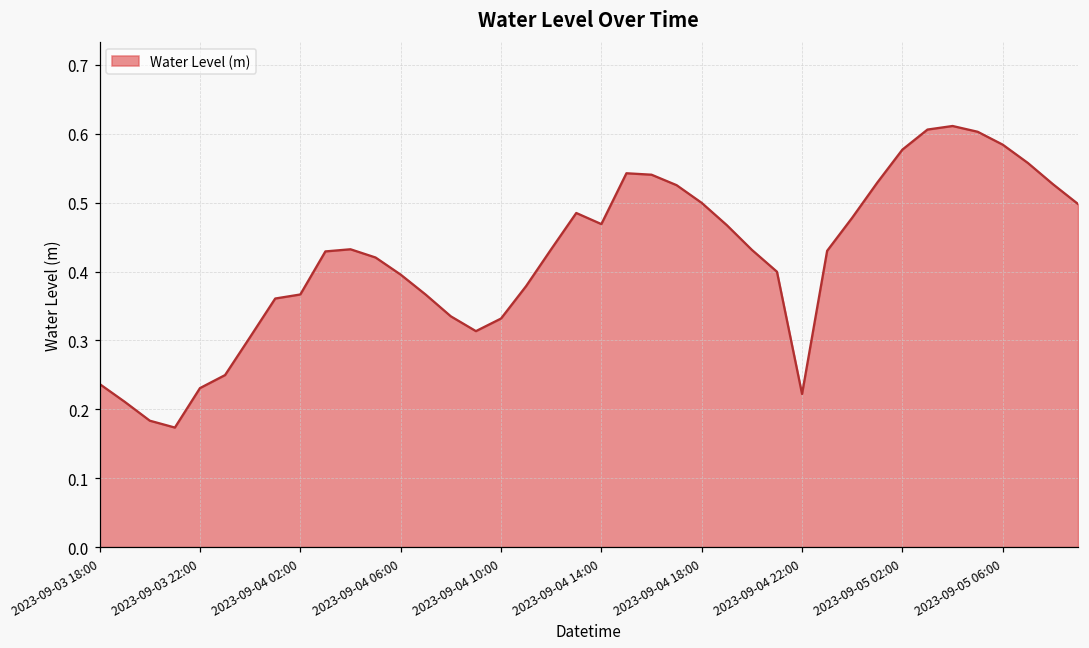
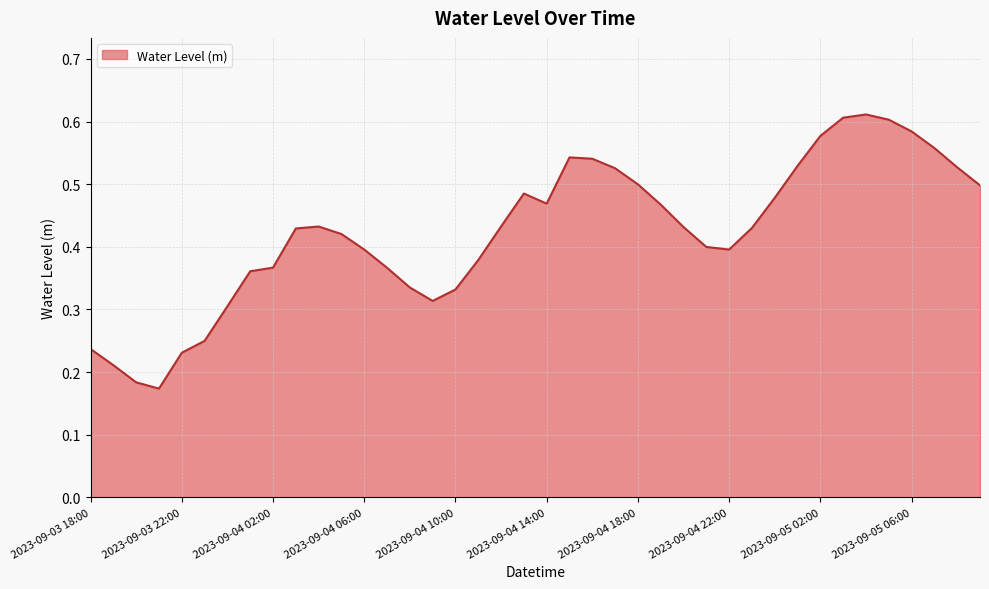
  {
    "2023-09-03 18:00": 0.24,
    "2023-09-03 22:00": 0.23,
    "2023-09-04 02:00": 0.37,
    "2023-09-04 06:00": 0.40,
    "2023-09-04 10:00": 0.33,
    "2023-09-04 14:00": 0.47,
    "2023-09-04 18:00": 0.50,
-   "2023-09-04 22:00": 0.22,
+   "2023-09-04 22:00": 0.40,
    "2023-09-05 02:00": 0.58,
    "2023-09-05 06:00": 0.58
  }
